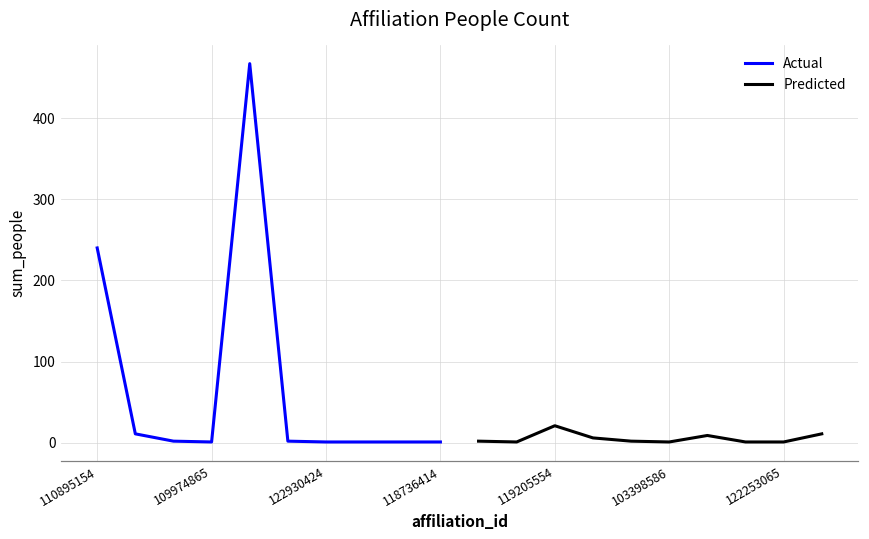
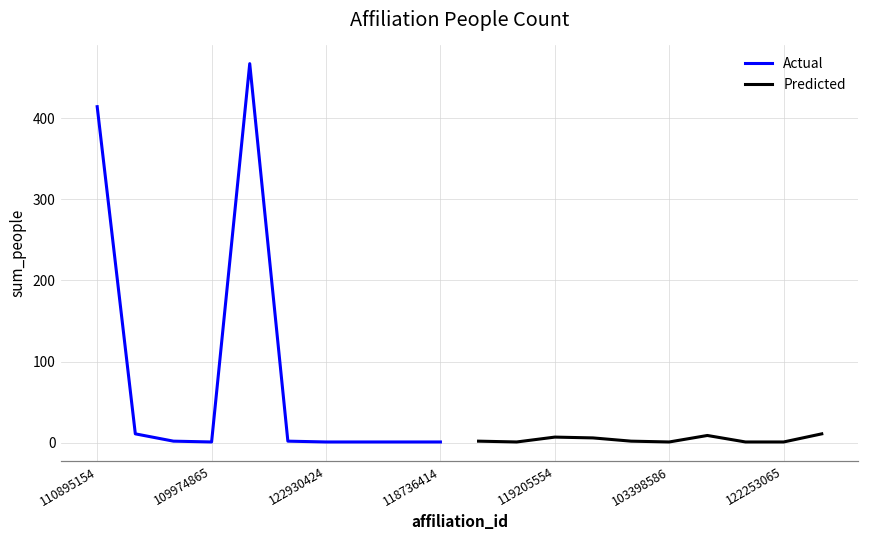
  {
    "Actual": {
-     "110895154": 240,
+     "110895154": 410,
      "109974865": 0,
      "122930424": 0,
      "118736414": 0
    },
    "Predicted": {
-     "119205554": 20,
+     "119205554": 10,
      "103398586": 0,
      "122253065": 0
    }
  }
